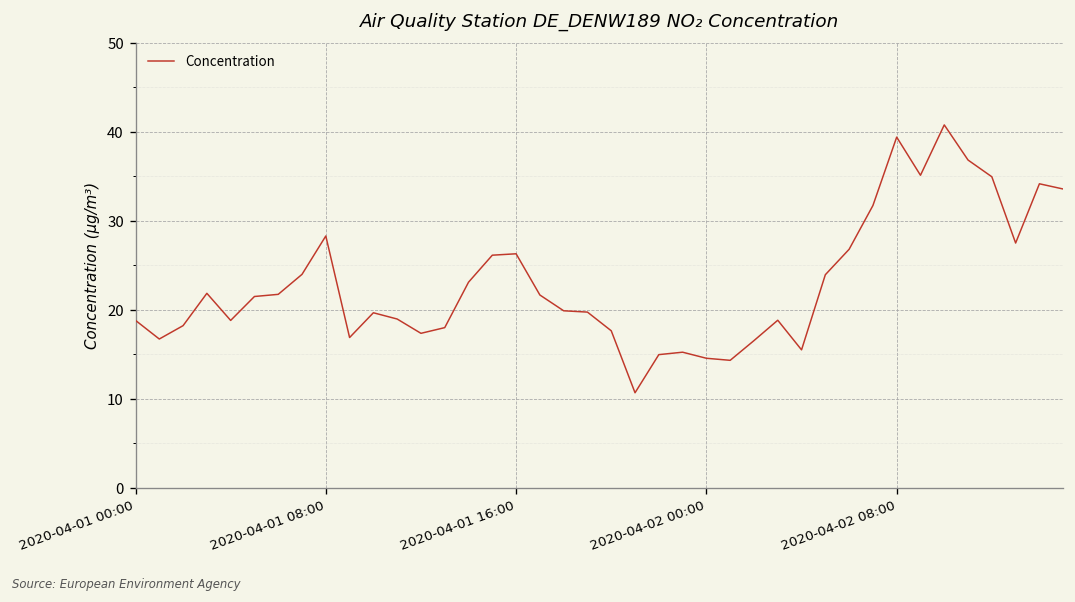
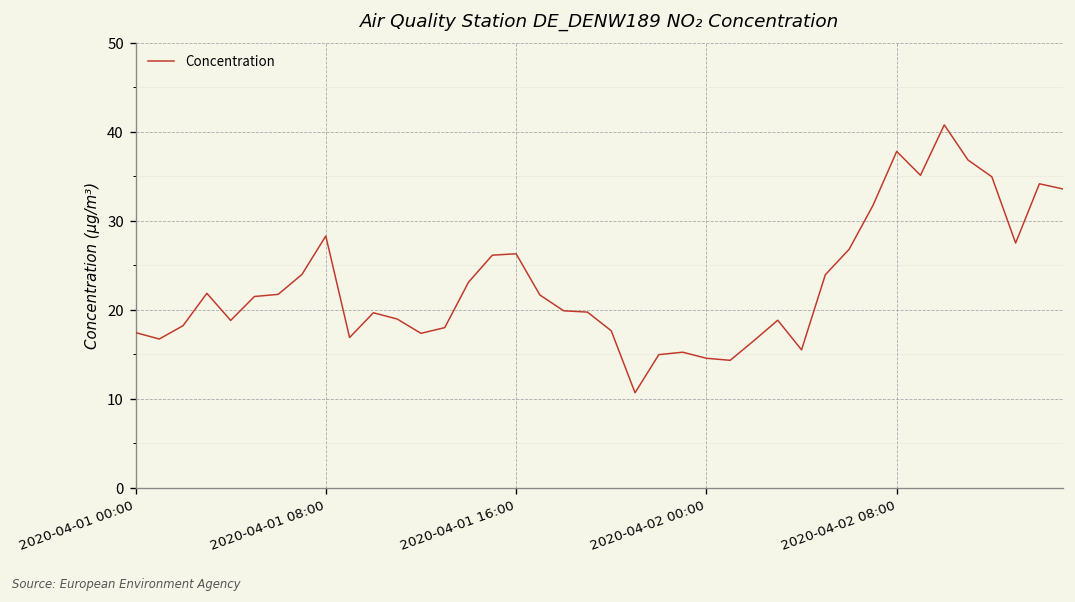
  {
-   "2020-04-01 00:00": 19,
+   "2020-04-01 00:00": 17,
    "2020-04-01 08:00": 28,
    "2020-04-01 16:00": 26,
    "2020-04-02 00:00": 15,
-   "2020-04-02 08:00": 39
+   "2020-04-02 08:00": 38
  }
